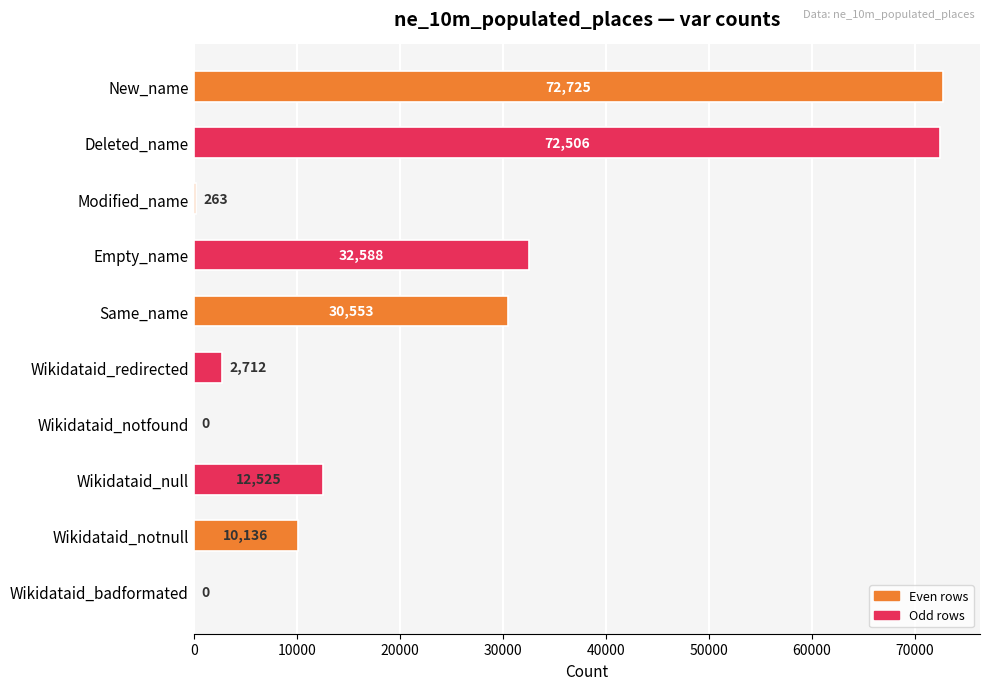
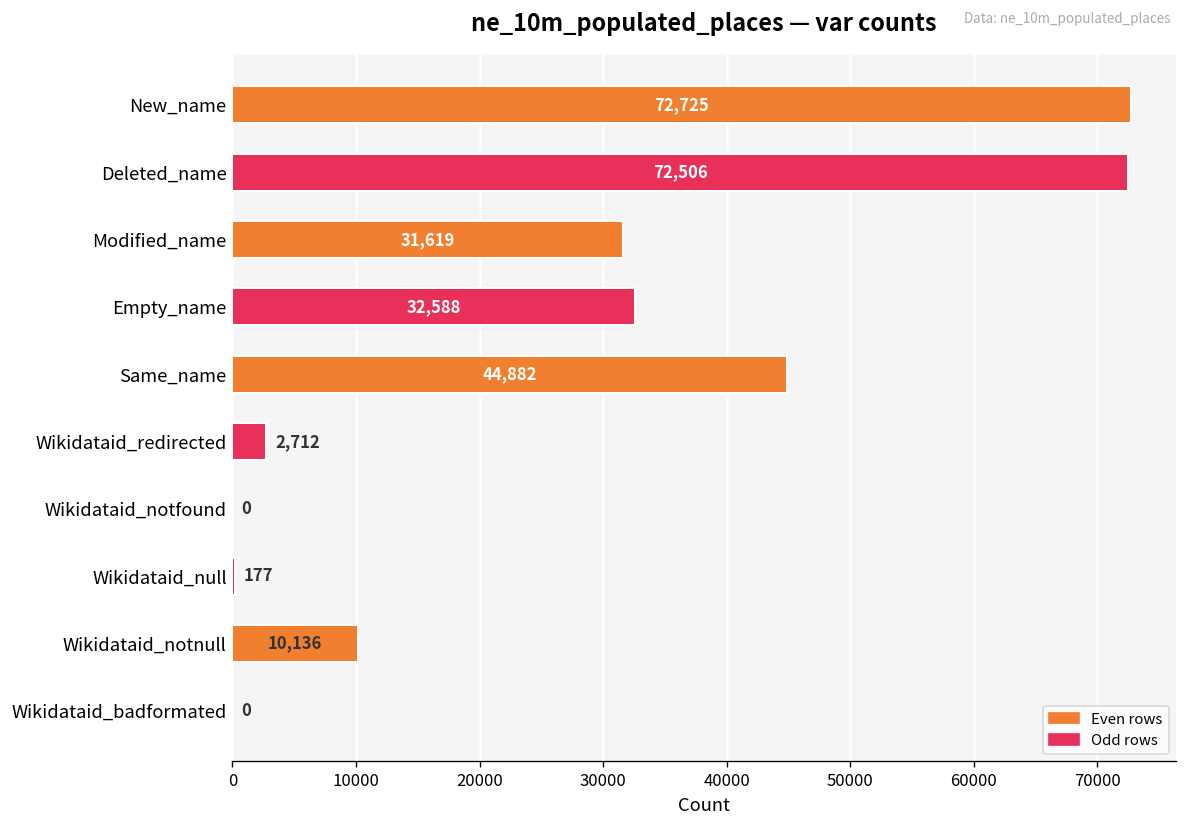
  {
    "New_name": "72,725",
    "Deleted_name": "72,506",
-   "Modified_name": "263",
+   "Modified_name": "31,619",
    "Empty_name": "32,588",
-   "Same_name": "30,553",
+   "Same_name": "44,882",
    "Wikidataid_redirected": "2,712",
    "Wikidataid_notfound": "0",
-   "Wikidataid_null": "12,525",
+   "Wikidataid_null": "177",
    "Wikidataid_notnull": "10,136",
    "Wikidataid_badformated": "0"
  }
